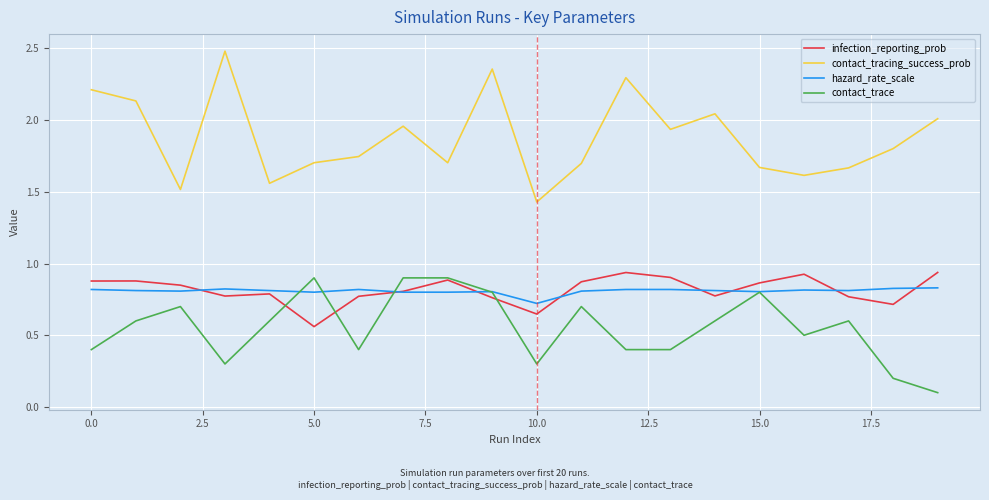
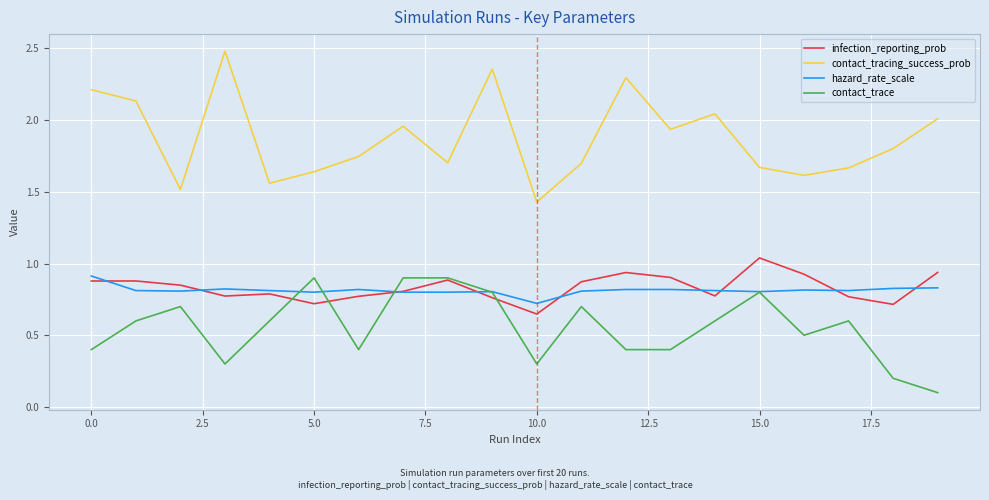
  {
    "infection_reporting_prob": {
      "0.0": 0.88,
-     "5.0": 0.56,
+     "5.0": 0.72,
      "10.0": 0.65,
-     "15.0": 0.86
+     "15.0": 1.04
    },
    "contact_tracing_success_prob": {
      "0.0": 2.21,
-     "5.0": 1.70,
+     "5.0": 1.64,
      "10.0": 1.43,
      "15.0": 1.67
    },
    "hazard_rate_scale": {
-     "0.0": 0.82,
+     "0.0": 0.91,
      "5.0": 0.80,
      "10.0": 0.72
    },
    "contact_trace": {
      "0.0": 0.40,
      "5.0": 0.90,
      "10.0": 0.30
    }
  }
